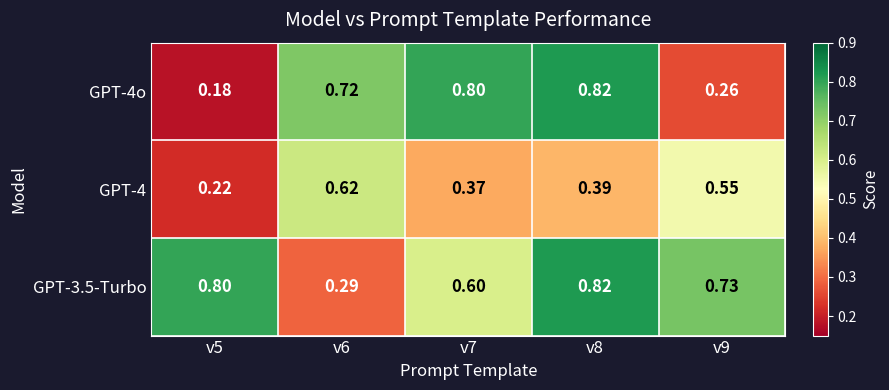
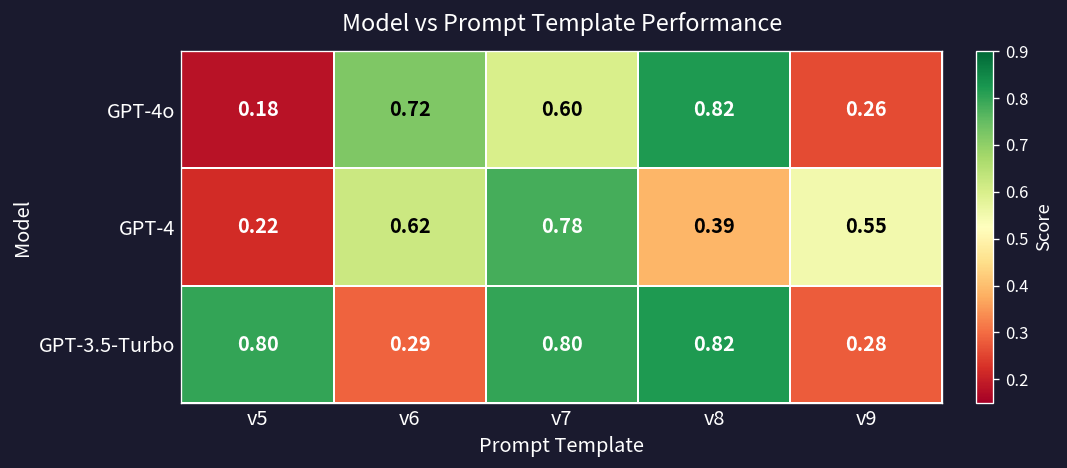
  {
    "GPT-4o": {
      "v5": 0.18,
      "v6": 0.72,
-     "v7": 0.80,
+     "v7": 0.60,
      "v8": 0.82,
      "v9": 0.26
    },
    "GPT-4": {
      "v5": 0.22,
      "v6": 0.62,
-     "v7": 0.37,
+     "v7": 0.78,
      "v8": 0.39,
      "v9": 0.55
    },
    "GPT-3.5-Turbo": {
      "v5": 0.80,
      "v6": 0.29,
-     "v7": 0.60,
+     "v7": 0.80,
      "v8": 0.82,
-     "v9": 0.73
+     "v9": 0.28
    }
  }
